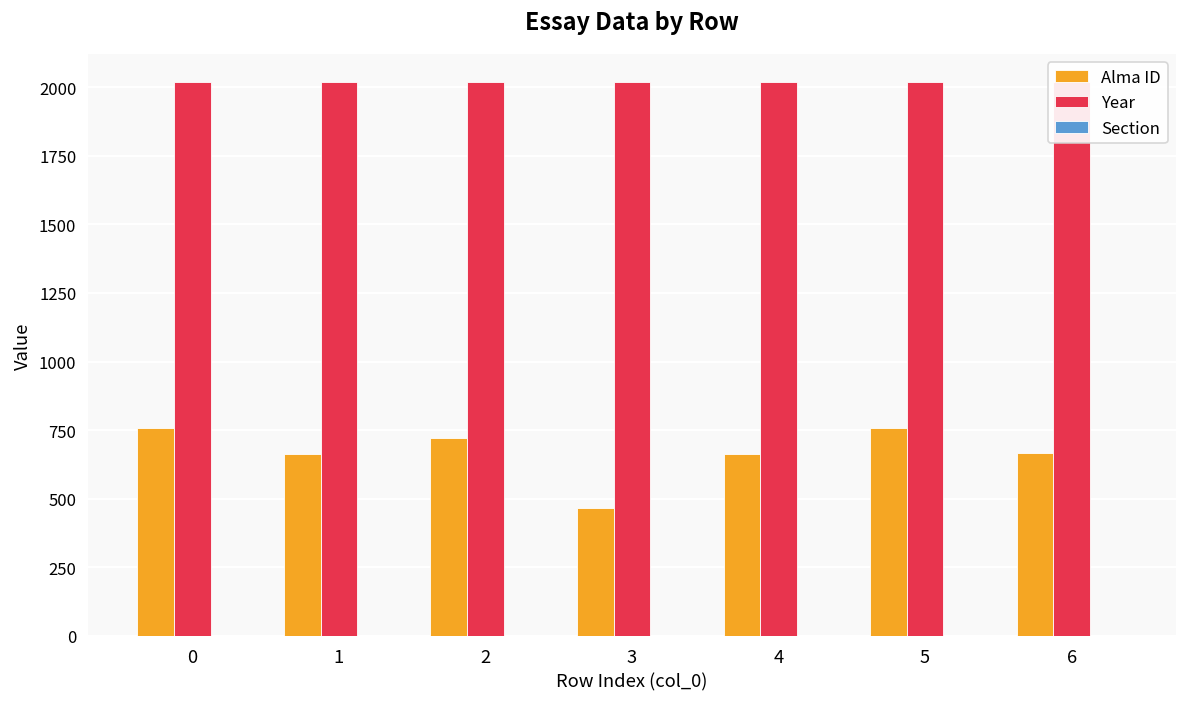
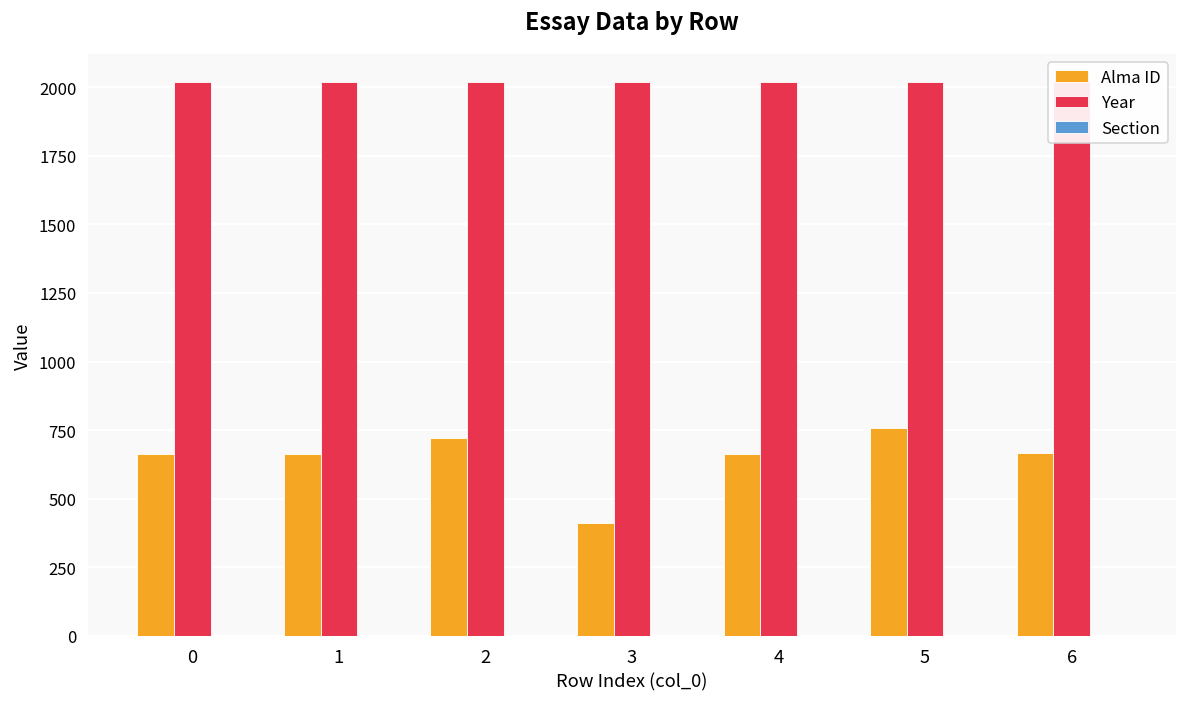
  {
    "Alma ID": {
-     "0": 760,
+     "0": 660,
      "1": 660,
      "2": 720,
-     "3": 470,
+     "3": 410,
      "4": 660,
      "5": 760,
      "6": 670
    },
    "Year": {
      "0": 2020,
      "1": 2020,
      "2": 2020,
      "3": 2020,
      "4": 2020,
      "5": 2020
    }
  }
